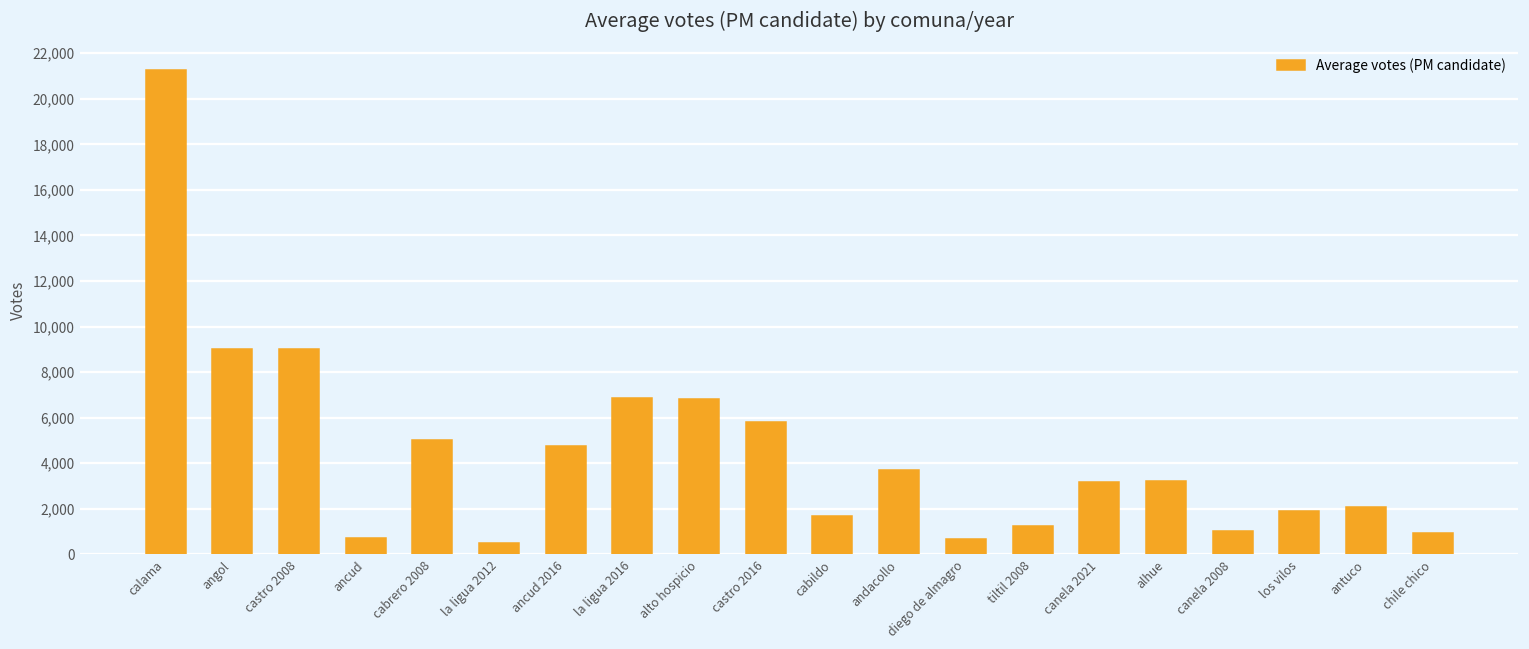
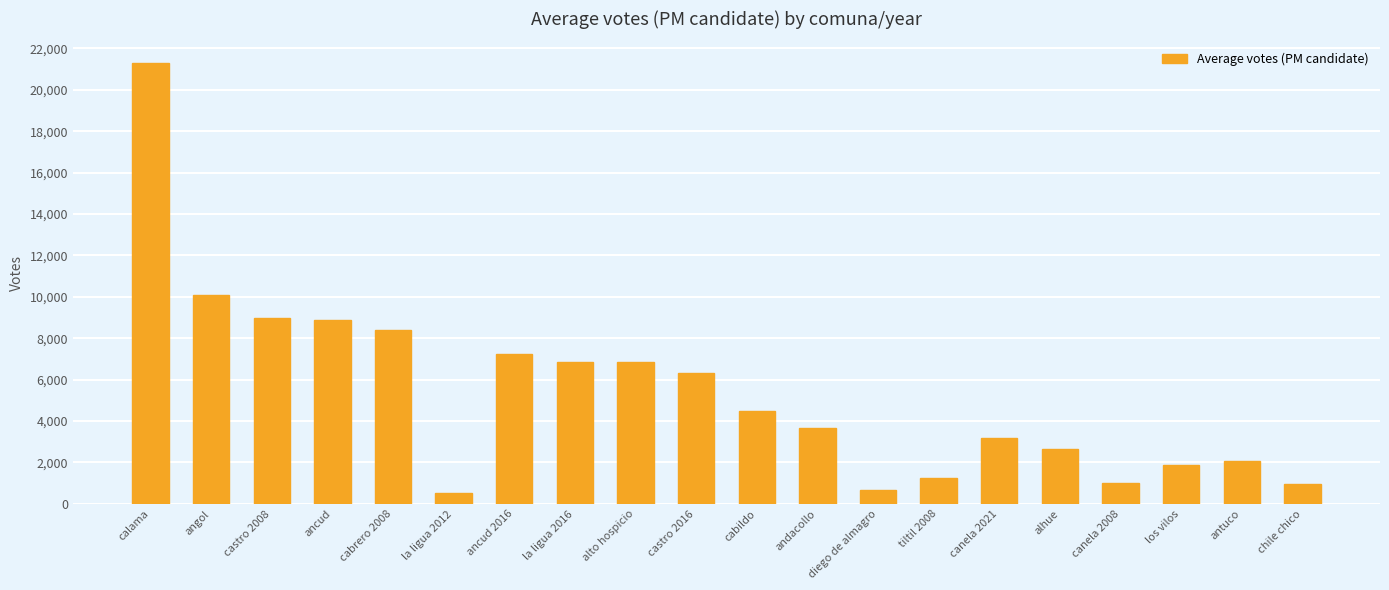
  {
    "calama": "21,300",
-   "angol": "9,000",
+   "angol": "10,100",
    "castro 2008": "9,000",
-   "ancud": "700",
-   "cabrero 2008": "5,000",
+   "ancud": "8,900",
+   "cabrero 2008": "8,400",
    "la ligua 2012": "500",
-   "ancud 2016": "4,800",
+   "ancud 2016": "7,200",
    "la ligua 2016": "6,900",
    "alto hospicio": "6,800",
-   "castro 2016": "5,800",
-   "cabildo": "1,700",
+   "castro 2016": "6,300",
+   "cabildo": "4,500",
    "andacollo": "3,700",
    "diego de almagro": "700",
    "tiltil 2008": "1,300",
    "canela 2021": "3,200",
-   "alhue": "3,200",
+   "alhue": "2,600",
    "canela 2008": "1,000",
    "los vilos": "1,900",
    "antuco": "2,100",
    "chile chico": "1,000"
  }
